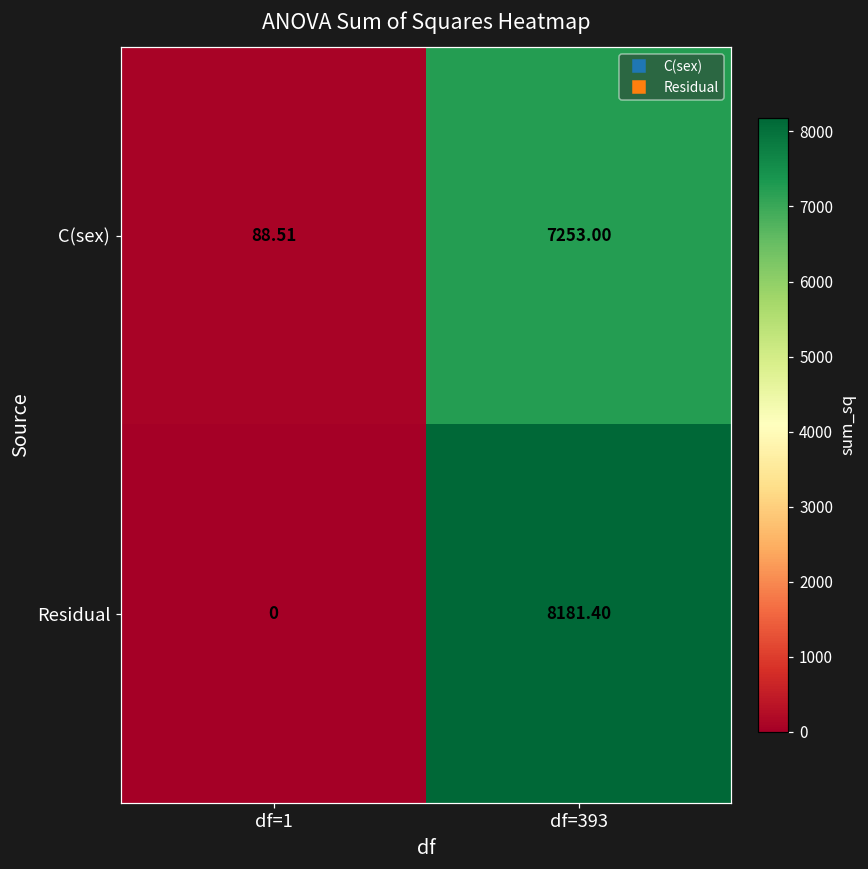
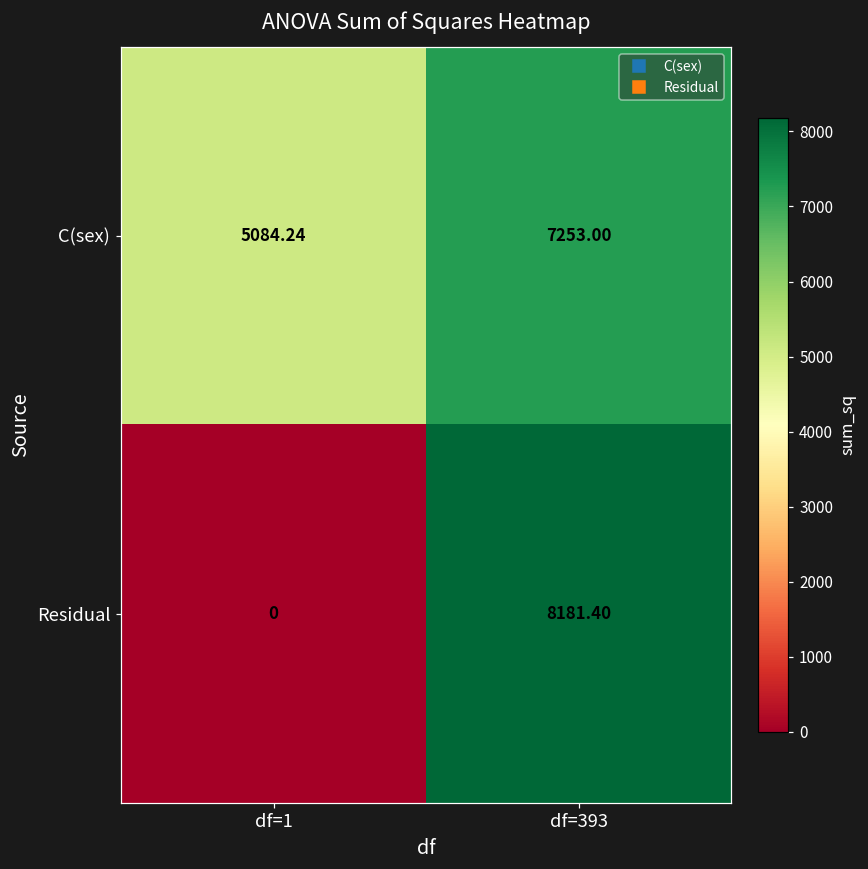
  {
    "C(sex)": {
-     "df=1": 88.51,
+     "df=1": 5084.24,
      "df=393": 7253.00
    },
    "Residual": {
      "df=1": 0,
      "df=393": 8181.40
    }
  }
